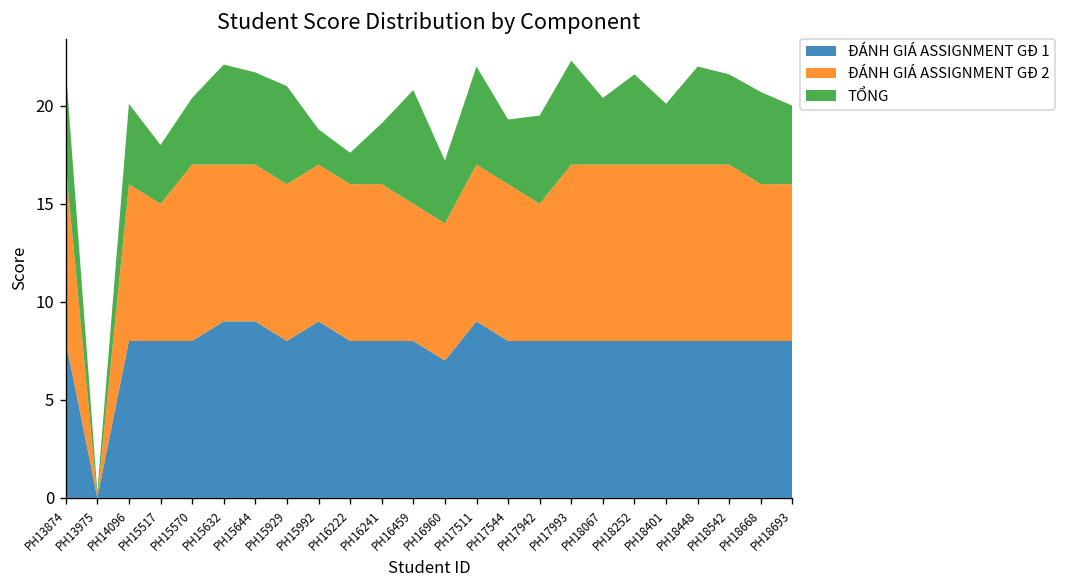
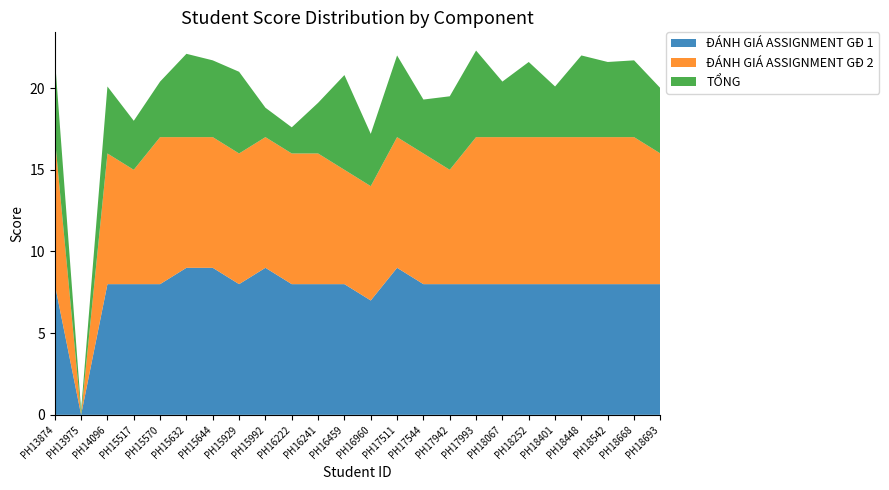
  {
    "ĐÁNH GIÁ ASSIGNMENT GĐ 1": {
      "PH13874": 8,
      "PH14096": 8,
      "PH15517": 8,
      "PH15570": 8,
      "PH15632": 9,
      "PH15644": 9,
      "PH15929": 8,
      "PH15992": 9,
      "PH16222": 8,
      "PH16241": 8,
      "PH16459": 8,
      "PH16960": 7,
      "PH17511": 9,
      "PH17544": 8,
      "PH17942": 8,
      "PH17993": 8,
      "PH18067": 8,
      "PH18252": 8,
      "PH18401": 8,
      "PH18448": 8,
      "PH18542": 8,
      "PH18668": 8,
      "PH18693": 8
    },
    "ĐÁNH GIÁ ASSIGNMENT GĐ 2": {
      "PH13874": 9,
      "PH14096": 8,
      "PH15517": 7,
      "PH15570": 9,
      "PH15632": 8,
      "PH15644": 8,
      "PH15929": 8,
      "PH15992": 8,
      "PH16222": 8,
      "PH16241": 8,
      "PH16459": 7,
      "PH16960": 7,
      "PH17511": 8,
      "PH17544": 8,
      "PH17942": 7,
      "PH17993": 9,
      "PH18067": 9,
      "PH18252": 9,
      "PH18401": 9,
      "PH18448": 9,
      "PH18542": 9,
-     "PH18668": 8,
+     "PH18668": 9,
      "PH18693": 8
    },
    "TỔNG": {
      "PH13874": 5,
      "PH13975": 0.3,
      "PH14096": 4,
      "PH15517": 3,
      "PH15570": 3.4,
      "PH15632": 5,
      "PH15644": 4.7,
      "PH15929": 5,
      "PH15992": 1.8,
      "PH16222": 1.6,
      "PH16241": 3,
      "PH16459": 5.8,
      "PH16960": 3.2,
      "PH17511": 5,
      "PH17544": 3.3,
      "PH17942": 4.5,
      "PH17993": 5.3,
      "PH18067": 3.4,
      "PH18252": 4.6,
      "PH18401": 3,
      "PH18448": 5,
      "PH18542": 4.6,
      "PH18668": 4.7,
      "PH18693": 4
    }
  }
